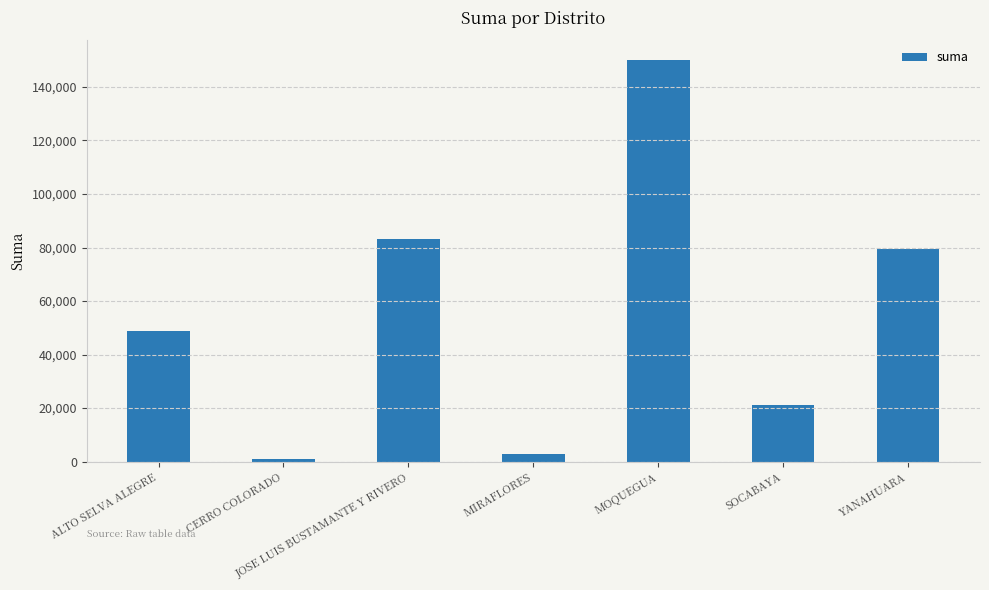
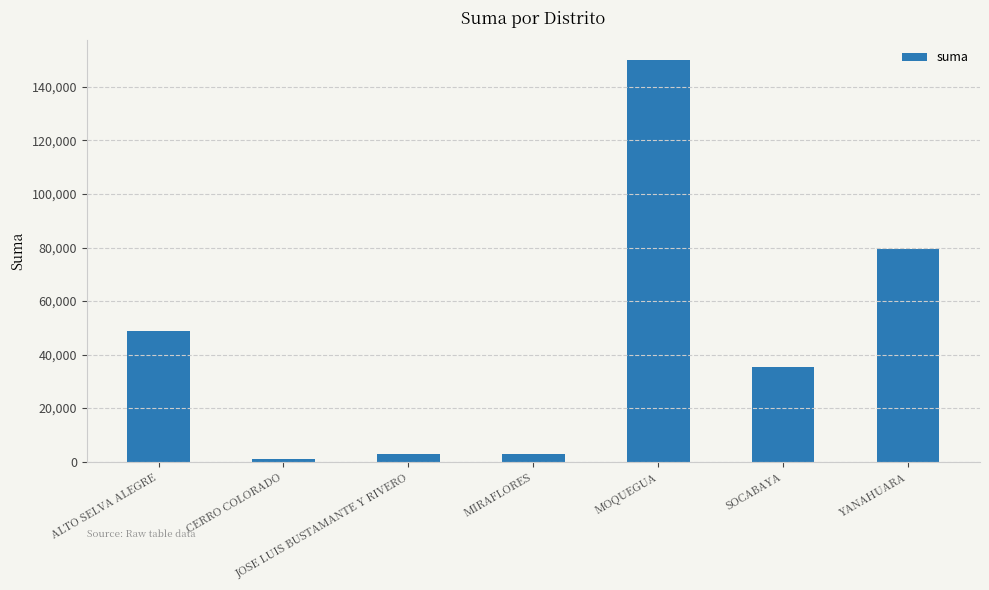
  {
    "ALTO SELVA ALEGRE": "49,000",
    "CERRO COLORADO": "1,000",
-   "JOSE LUIS BUSTAMANTE Y RIVERO": "83,000",
+   "JOSE LUIS BUSTAMANTE Y RIVERO": "3,000",
    "MIRAFLORES": "3,000",
    "MOQUEGUA": "150,000",
-   "SOCABAYA": "21,000",
+   "SOCABAYA": "35,000",
    "YANAHUARA": "79,000"
  }
